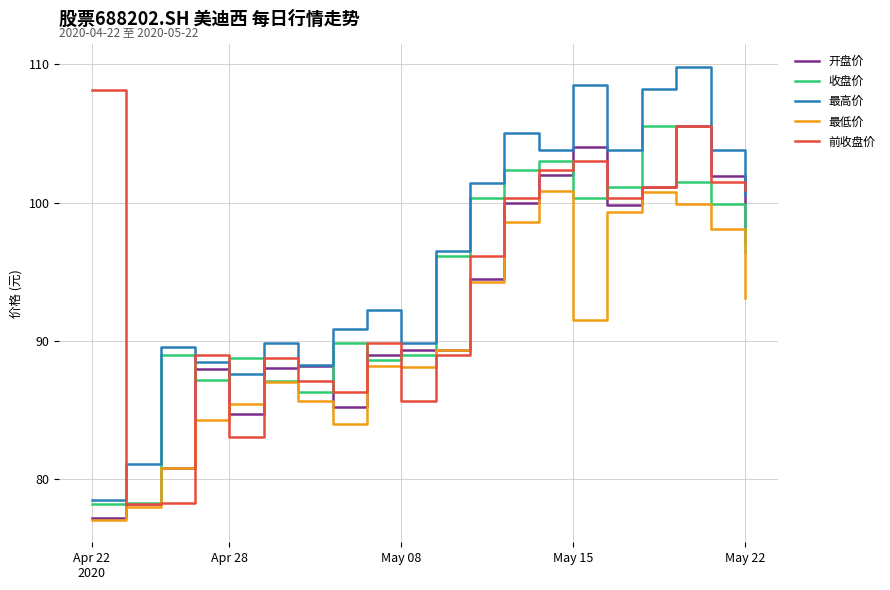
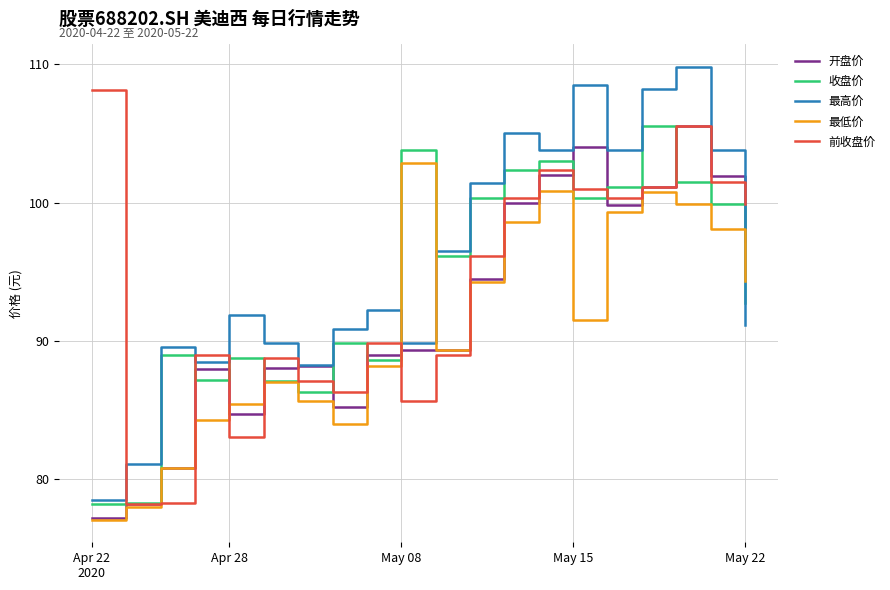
  {
    "开盘价": {
      "Apr 28": 84.7,
      "May 08": 89.3,
      "May 15": 104.0,
      "May 22": 97.2
    },
    "收盘价": {
      "Apr 22 2020": 78.2,
      "Apr 28": 88.8,
-     "May 08": 89.0,
+     "May 08": 103.8,
      "May 15": 100.4,
-     "May 22": 96.5
+     "May 22": 92.8
    },
    "最高价": {
      "Apr 22 2020": 78.5,
-     "Apr 28": 87.6,
+     "Apr 28": 91.9,
      "May 08": 89.9,
      "May 15": 108.5,
-     "May 22": 100.6
+     "May 22": 91.2
    },
    "最低价": {
      "Apr 28": 85.4,
-     "May 08": 88.1,
+     "May 08": 102.8,
      "May 15": 91.5,
-     "May 22": 93.1
+     "May 22": 94.3
    },
    "前收盘价": {
      "Apr 22 2020": 108.1,
      "Apr 28": 83.1,
      "May 08": 85.7,
-     "May 15": 103,
-     "May 22": 100.9
+     "May 15": 101,
+     "May 22": 99.9
    }
  }
